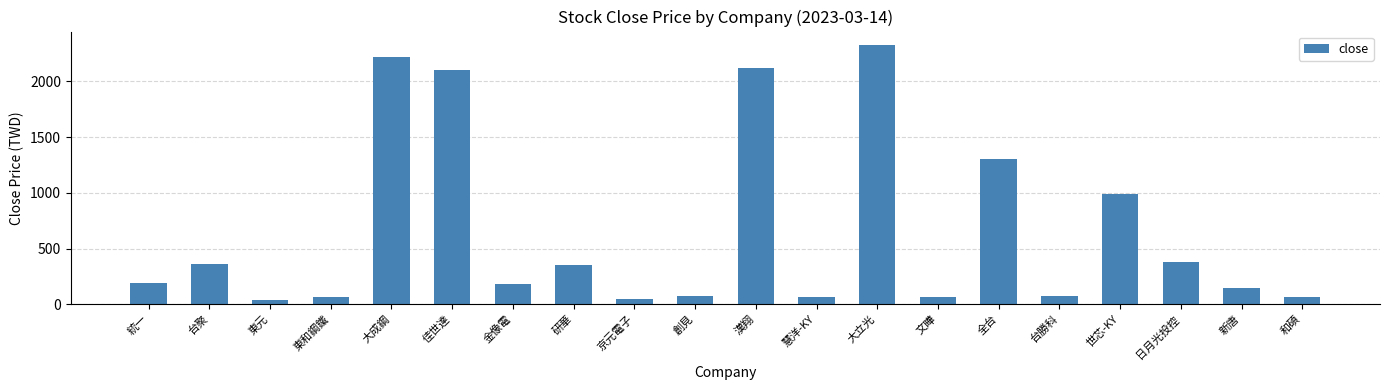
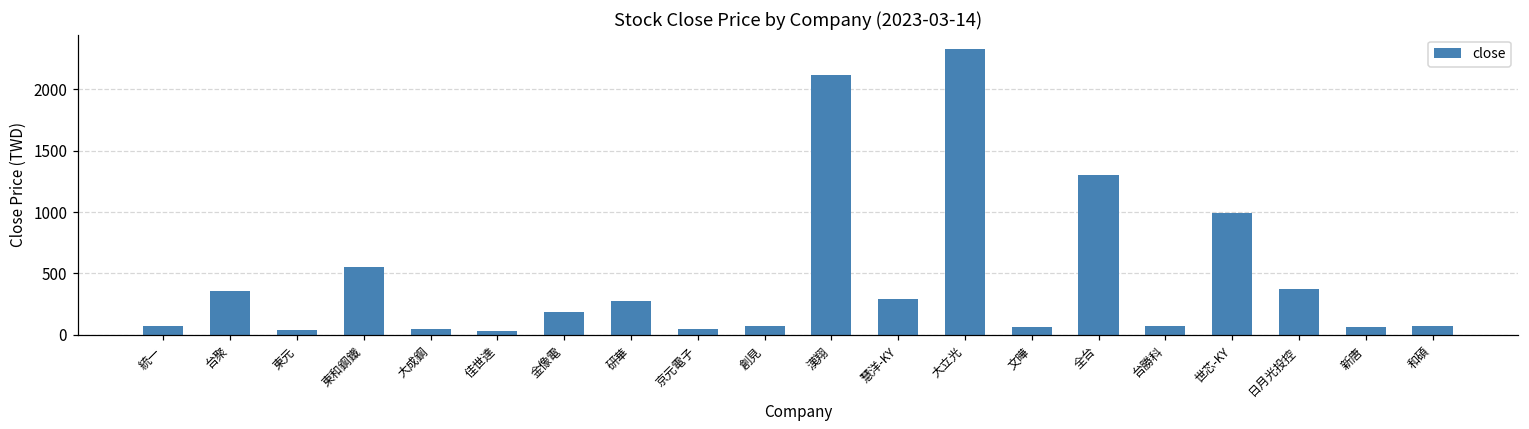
  {
-   "統一": 190,
+   "統一": 70,
    "台聚": 360,
    "東元": 40,
-   "東和鋼鐵": 60,
-   "大成鋼": 2220,
-   "佳世達": 2100,
+   "東和鋼鐵": 550,
+   "大成鋼": 50,
+   "佳世達": 30,
    "金像電": 180,
-   "研華": 350,
+   "研華": 280,
    "京元電子": 50,
    "創見": 70,
    "漢翔": 2120,
-   "慧洋-KY": 70,
+   "慧洋-KY": 300,
    "大立光": 2330,
    "文曄": 70,
    "全台": 1300,
    "台勝科": 70,
    "世芯-KY": 990,
    "日月光投控": 380,
-   "新唐": 150,
+   "新唐": 60,
    "和碩": 70
  }
